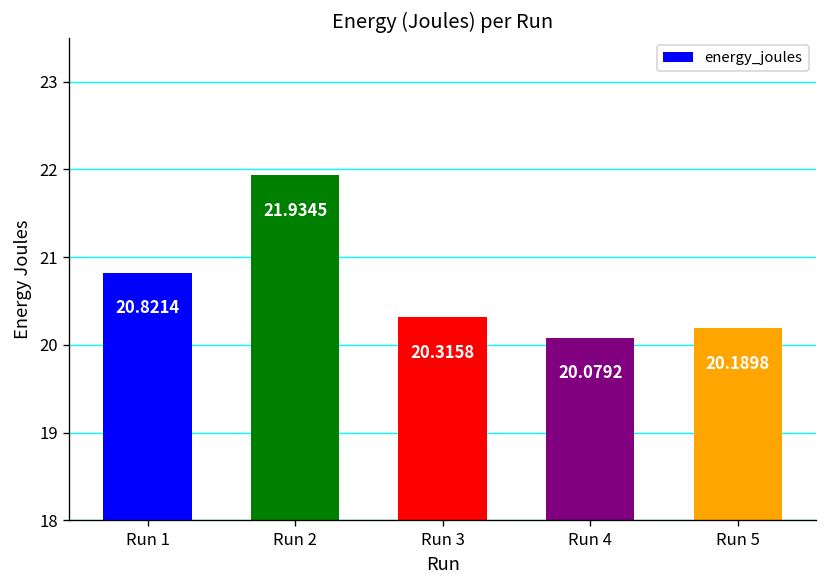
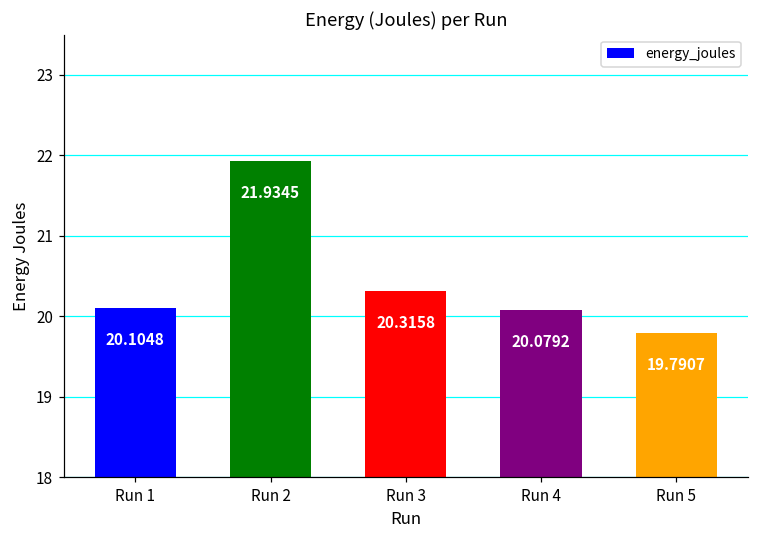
  {
-   "Run 1": 20.8214,
+   "Run 1": 20.1048,
    "Run 2": 21.9345,
    "Run 3": 20.3158,
    "Run 4": 20.0792,
-   "Run 5": 20.1898
+   "Run 5": 19.7907
  }
